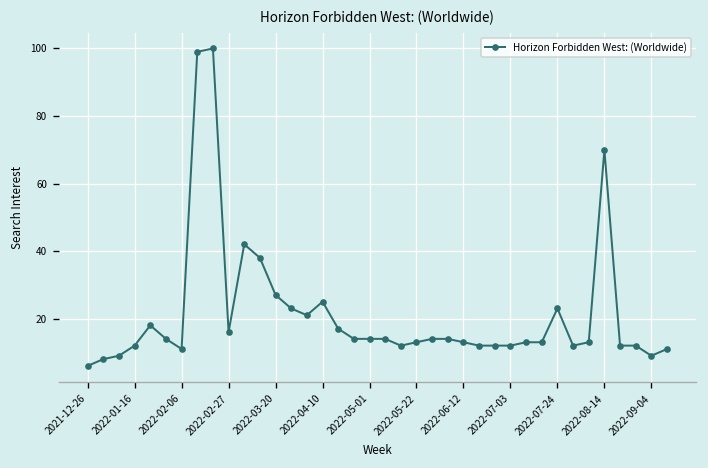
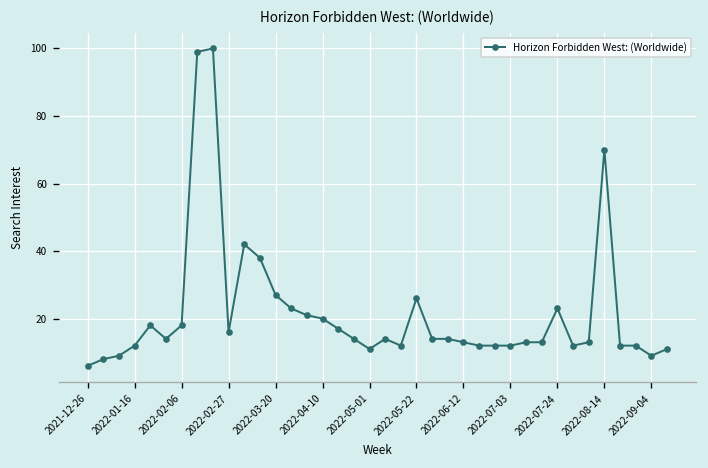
  {
    "2021-12-26": 6,
    "2022-01-16": 12,
-   "2022-02-06": 11,
+   "2022-02-06": 18,
    "2022-02-27": 16,
    "2022-03-20": 27,
-   "2022-04-10": 25,
-   "2022-05-01": 14,
-   "2022-05-22": 13,
+   "2022-04-10": 20,
+   "2022-05-01": 11,
+   "2022-05-22": 26,
    "2022-06-12": 13,
    "2022-07-03": 12,
    "2022-07-24": 23,
    "2022-08-14": 70,
    "2022-09-04": 9
  }
